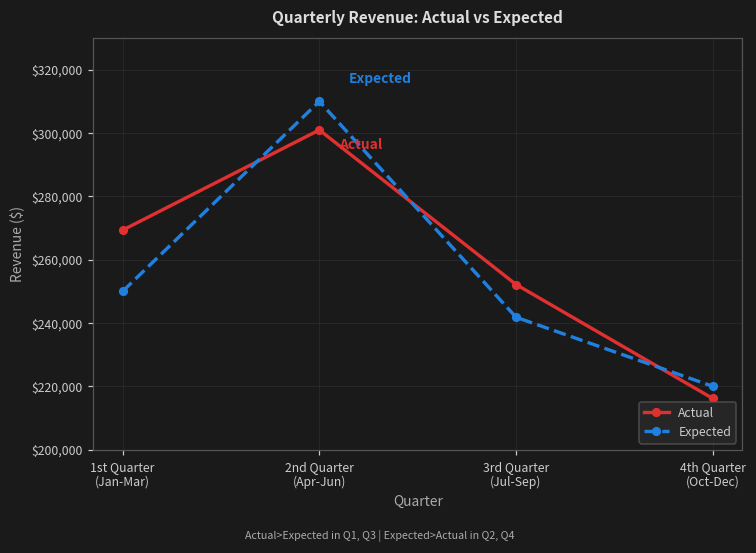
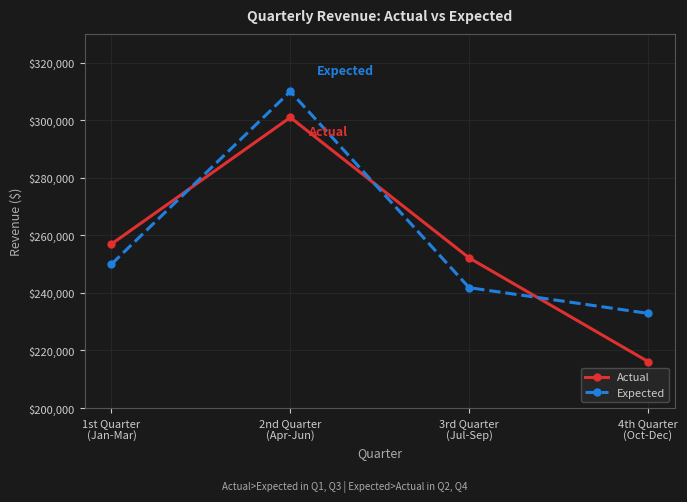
  {
    "Actual": {
-     "1st Quarter (Jan-Mar)": "$269,000",
+     "1st Quarter (Jan-Mar)": "$257,000",
      "2nd Quarter (Apr-Jun)": "$301,000",
      "3rd Quarter (Jul-Sep)": "$252,000",
      "4th Quarter (Oct-Dec)": "$216,000"
    },
    "Expected": {
      "1st Quarter (Jan-Mar)": "$250,000",
      "2nd Quarter (Apr-Jun)": "$310,000",
      "3rd Quarter (Jul-Sep)": "$242,000",
-     "4th Quarter (Oct-Dec)": "$220,000"
+     "4th Quarter (Oct-Dec)": "$233,000"
    }
  }
